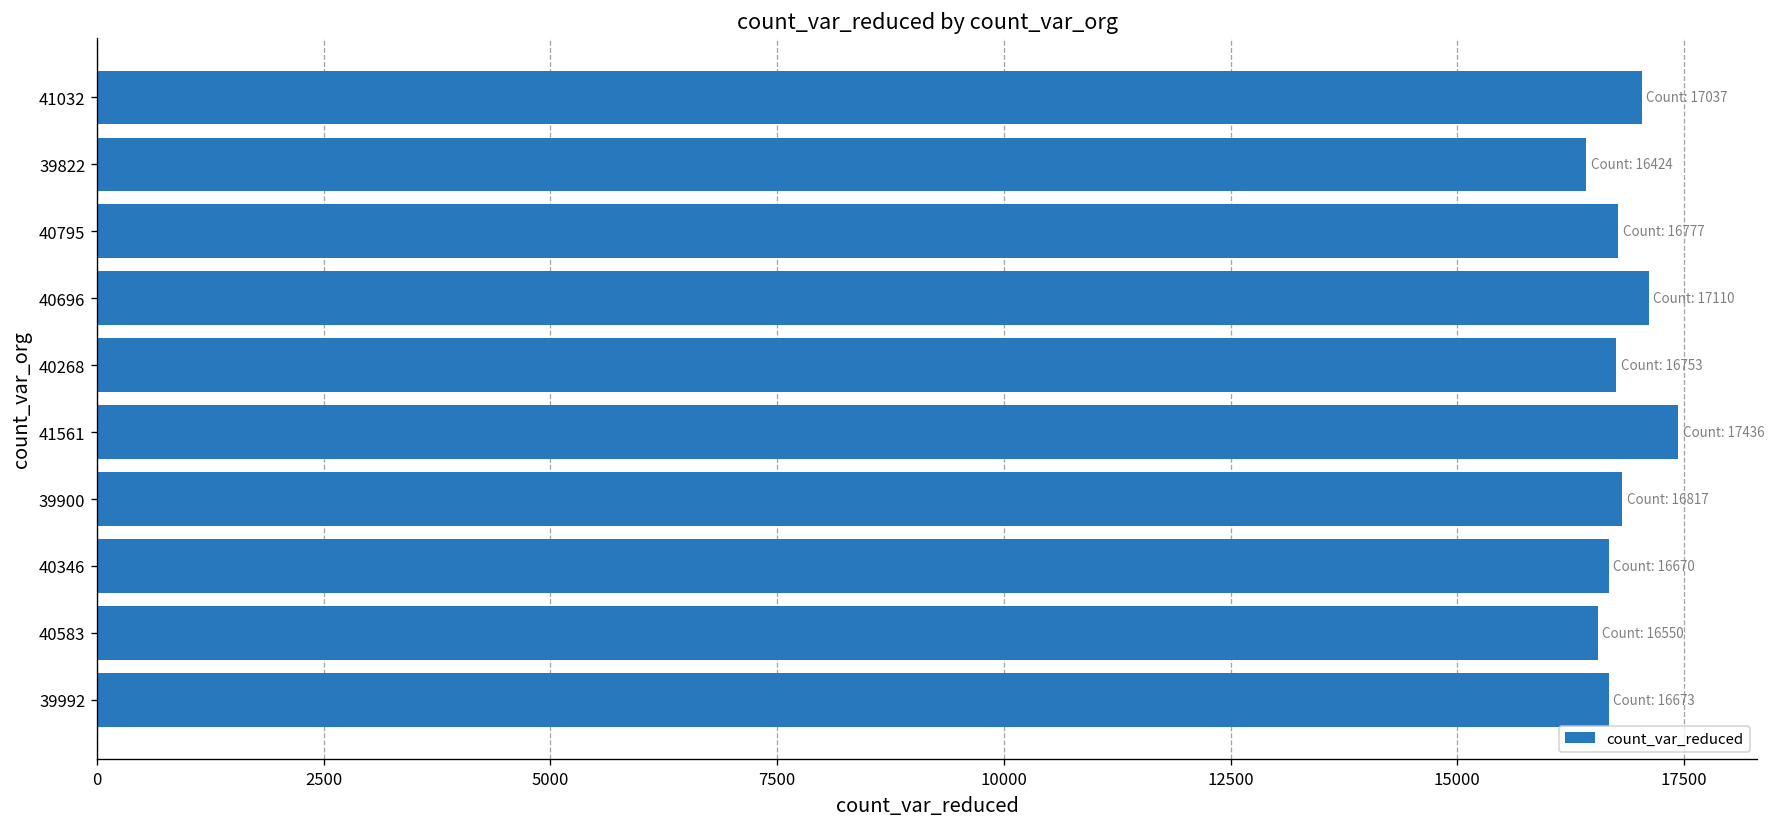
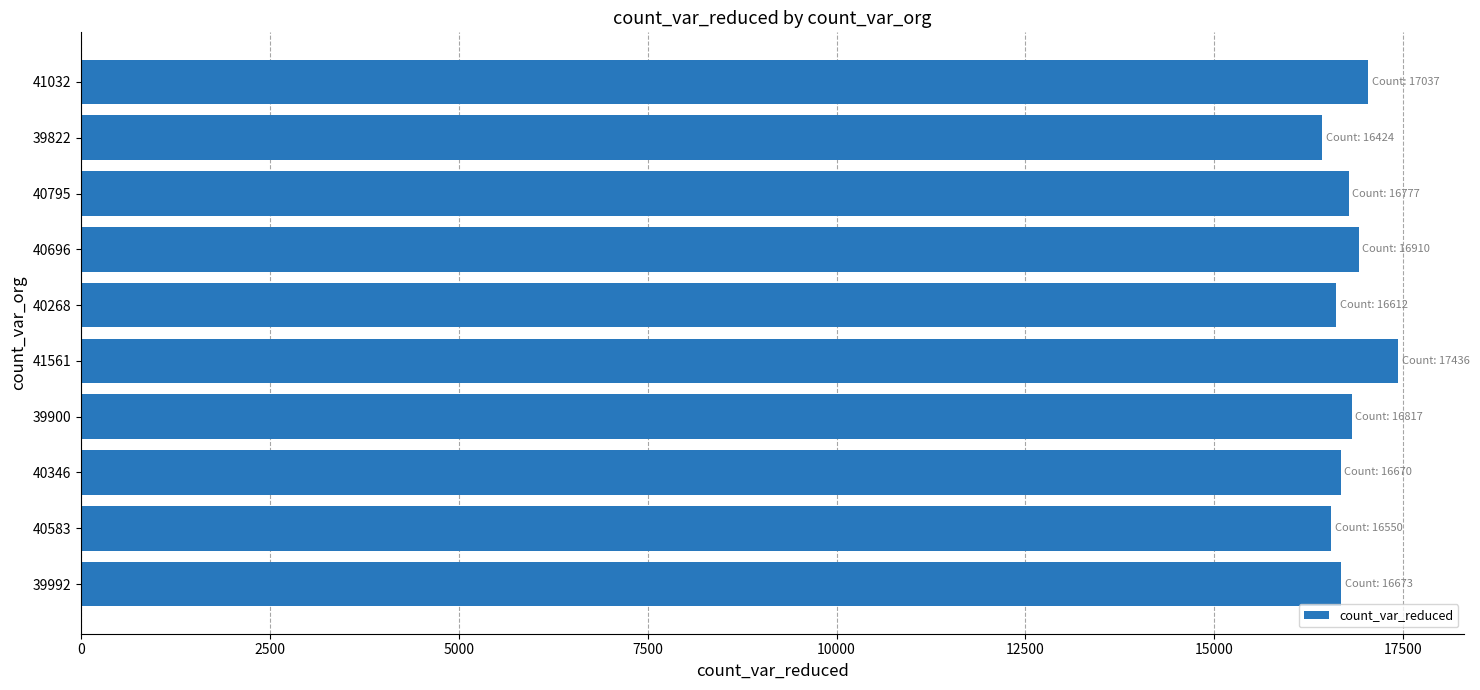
  {
    "41032": 17037,
    "39822": 16424,
    "40795": 16777,
-   "40696": 17110,
-   "40268": 16753,
+   "40696": 16910,
+   "40268": 16612,
    "41561": 17436,
    "39900": 16817,
    "40346": 16670,
    "40583": 16550,
    "39992": 16673
  }
